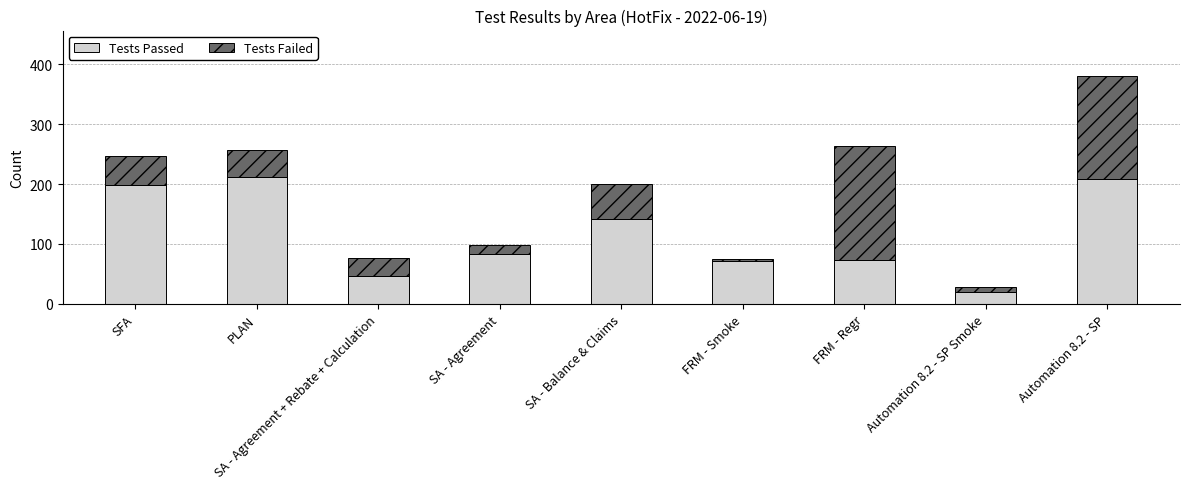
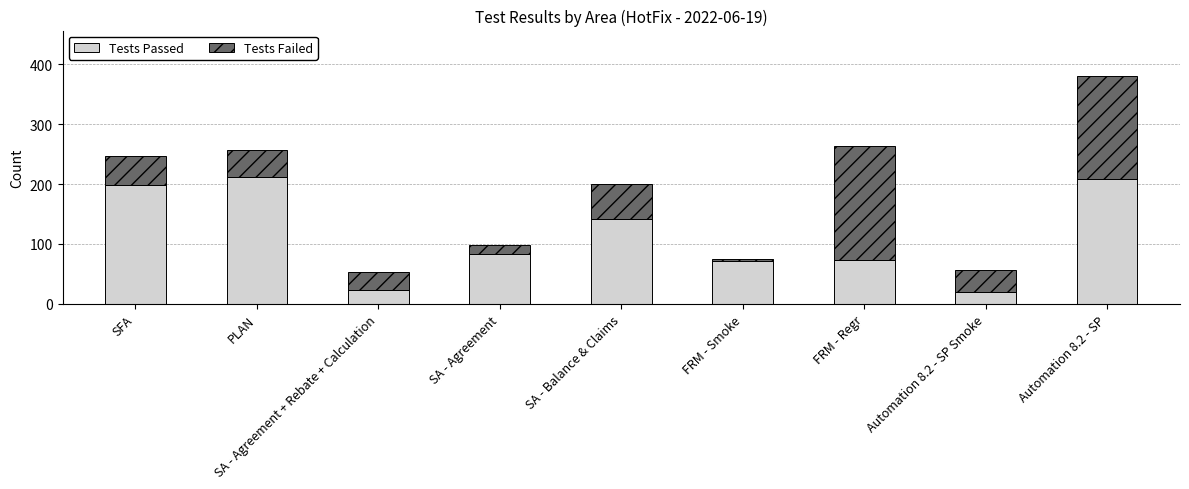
  {
    "Tests Passed": {
      "SFA": 200,
      "PLAN": 210,
-     "SA - Agreement + Rebate + Calculation": 50,
+     "SA - Agreement + Rebate + Calculation": 20,
      "SA - Agreement": 80,
      "SA - Balance & Claims": 140,
      "FRM - Smoke": 70,
      "FRM - Regr": 70,
      "Automation 8.2 - SP Smoke": 20,
      "Automation 8.2 - SP": 210
    },
    "Tests Failed": {
      "SFA": 50,
      "PLAN": 50,
      "SA - Agreement + Rebate + Calculation": 30,
      "SA - Agreement": 20,
      "SA - Balance & Claims": 60,
      "FRM - Regr": 190,
-     "Automation 8.2 - SP Smoke": 10,
+     "Automation 8.2 - SP Smoke": 40,
      "Automation 8.2 - SP": 170
    }
  }
